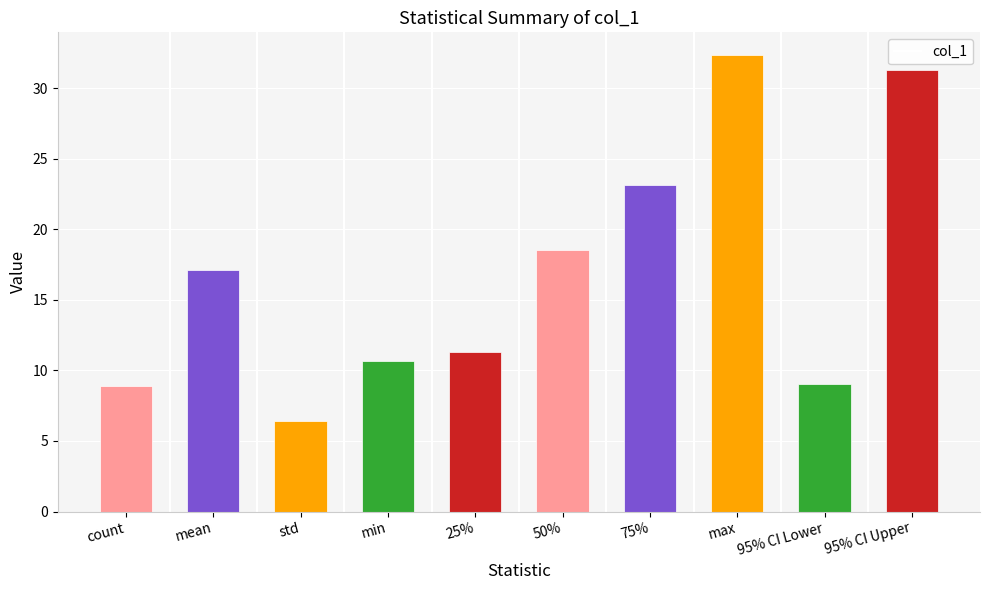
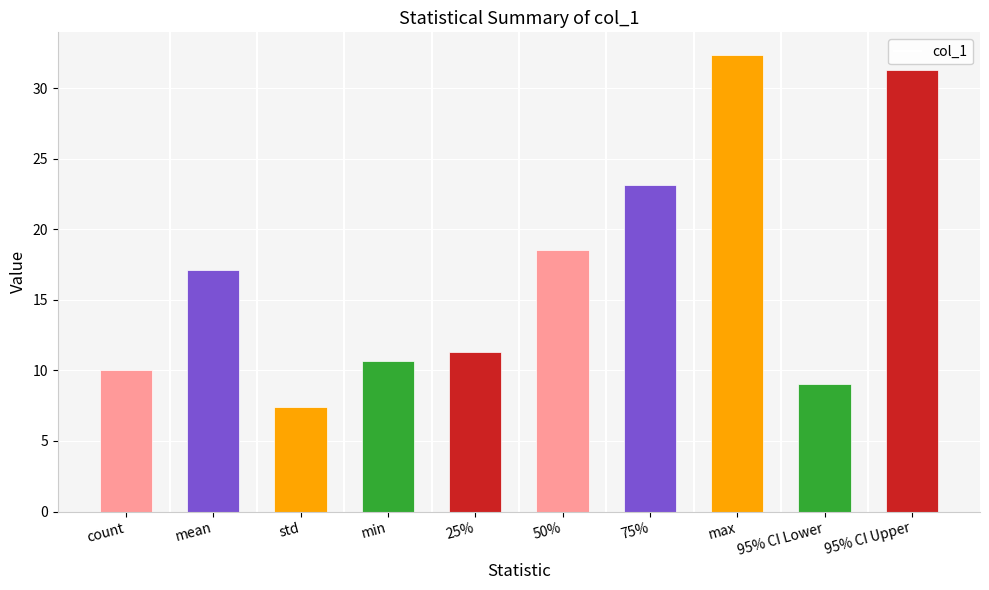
  {
-   "count": 8.9,
+   "count": 10.0,
    "mean": 17.1,
-   "std": 6.4,
+   "std": 7.4,
    "min": 10.7,
    "25%": 11.3,
    "50%": 18.6,
    "75%": 23.2,
    "max": 32.4,
    "95% CI Lower": 9.1,
    "95% CI Upper": 31.3
  }
